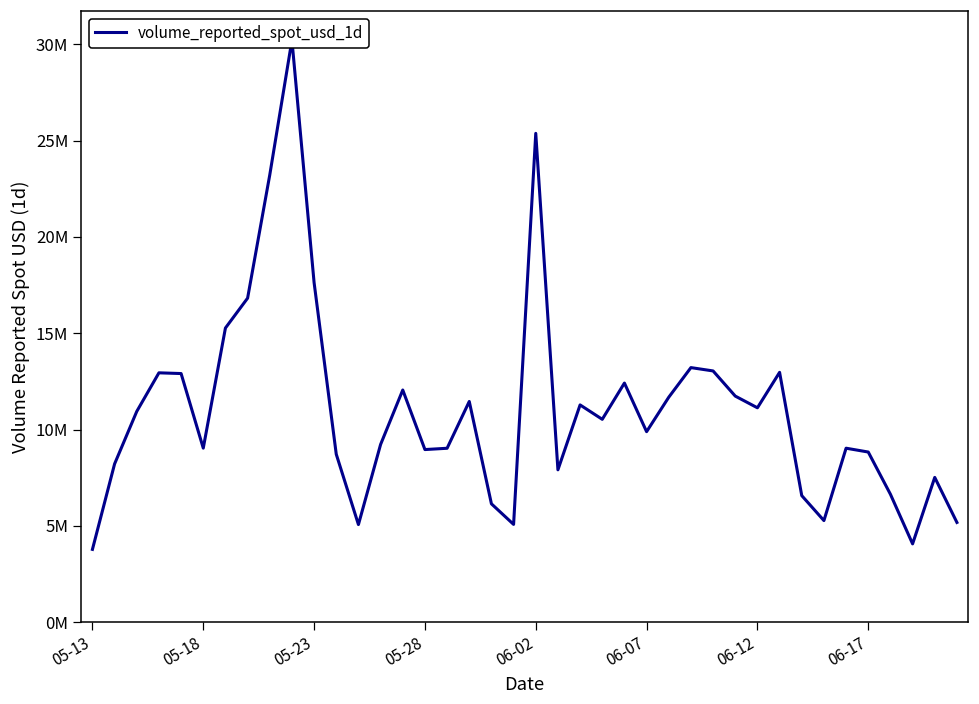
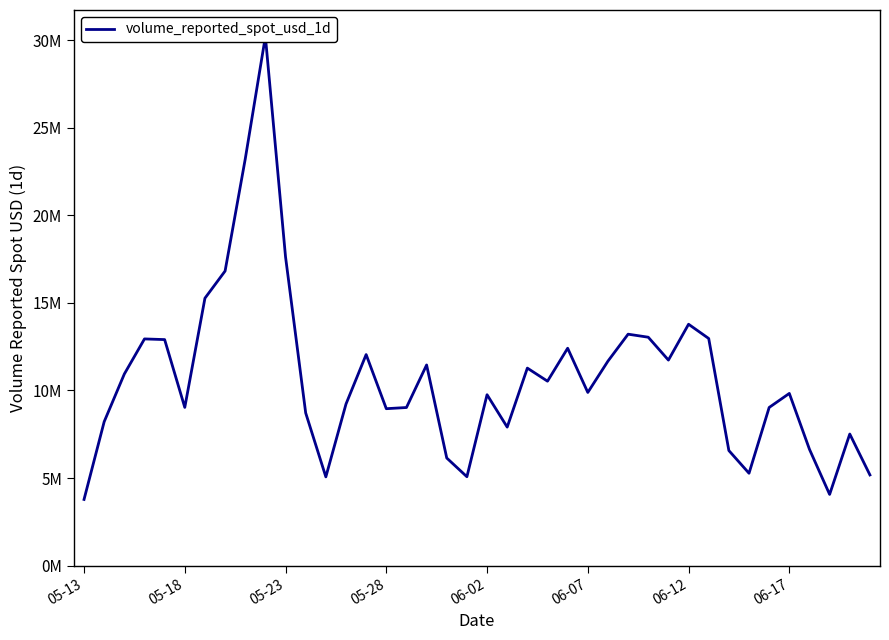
  {
    "05-13": 3800000,
    "05-18": 9000000,
    "05-23": 17600000,
    "05-28": 9000000,
-   "06-02": 25400000,
+   "06-02": 9800000,
    "06-07": 9900000,
-   "06-12": 11100000,
-   "06-17": 8800000
+   "06-12": 13800000,
+   "06-17": 9800000
  }
